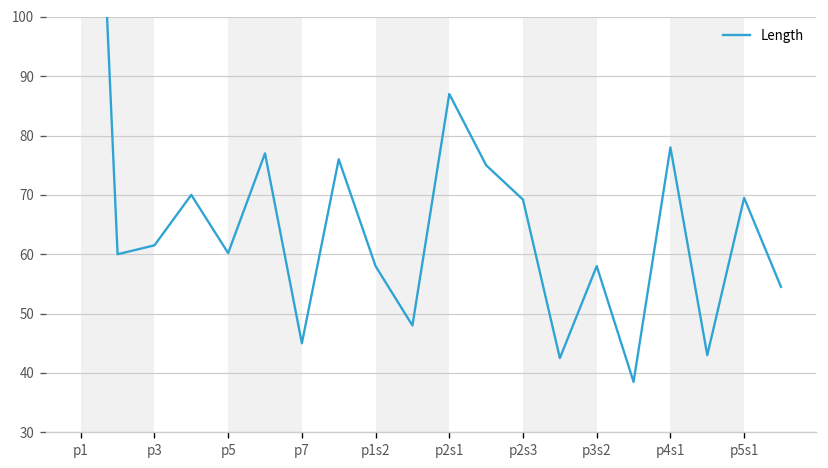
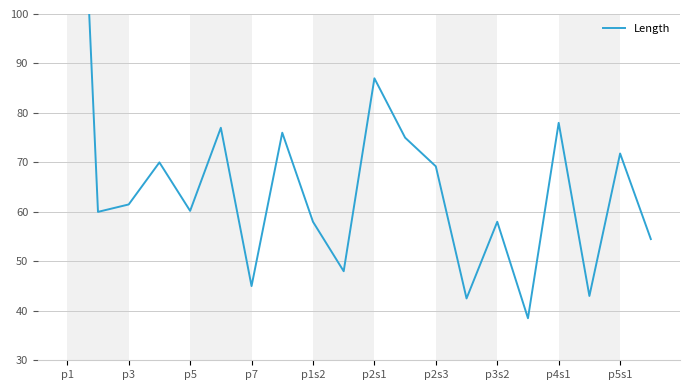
  {
    "p3": 62,
    "p5": 60,
    "p7": 45,
    "p1s2": 58,
    "p2s1": 87,
    "p2s3": 69,
    "p3s2": 58,
    "p4s1": 78,
-   "p5s1": 70
+   "p5s1": 72
  }
